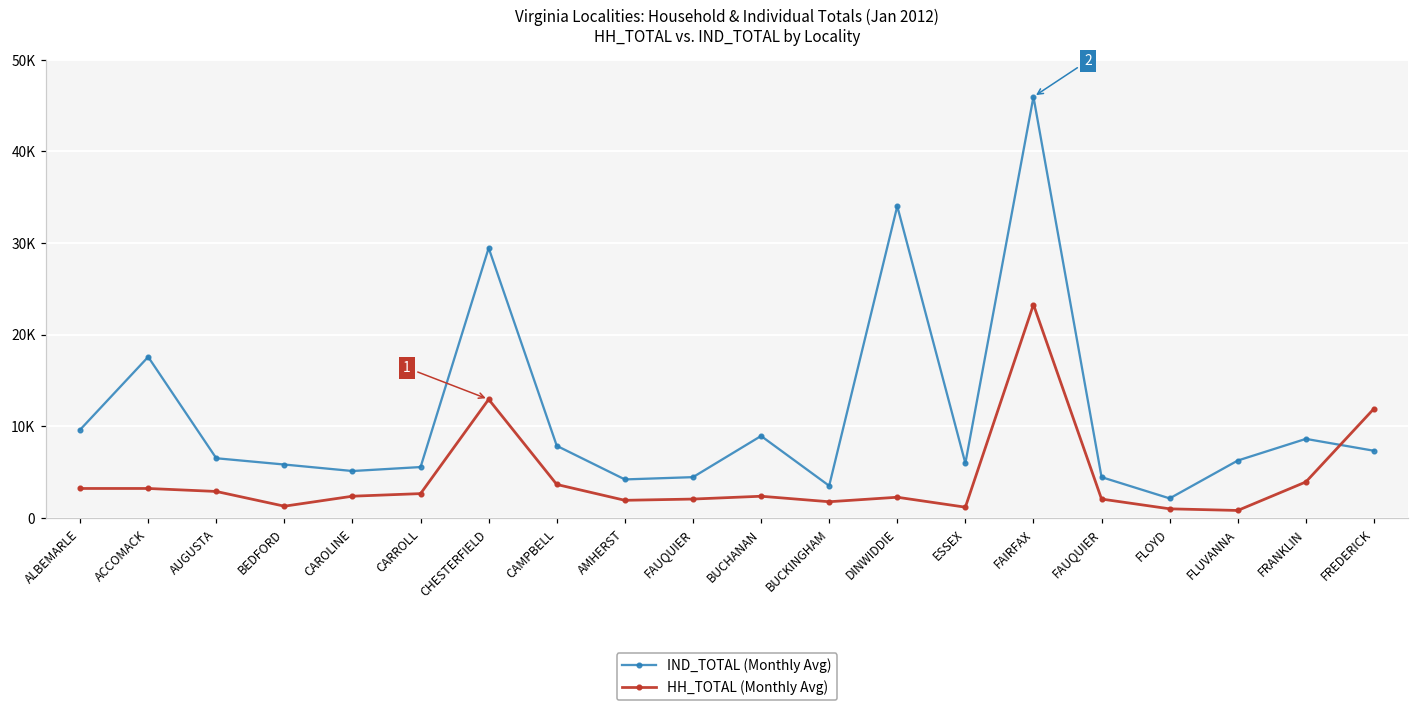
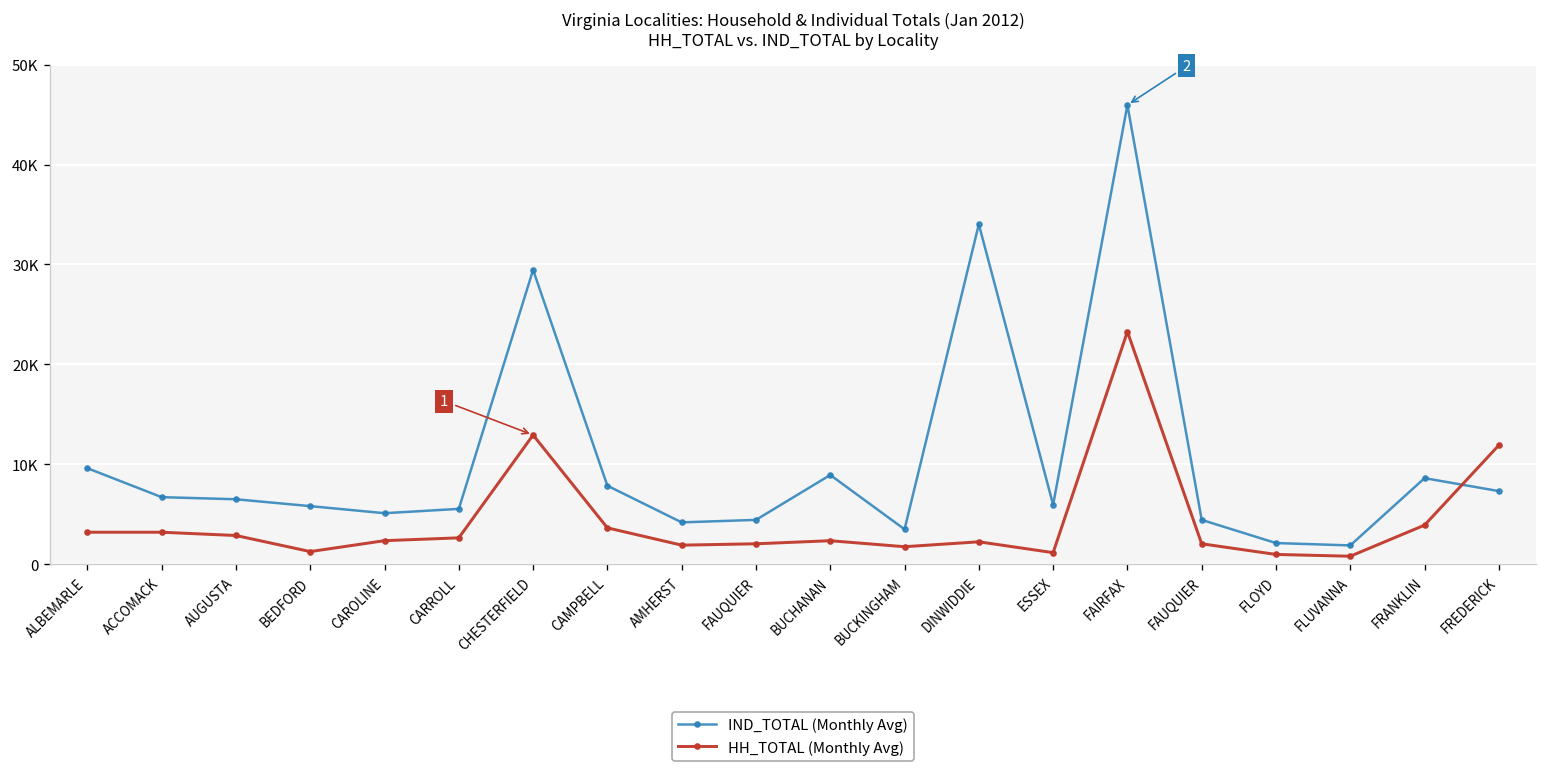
  {
    "IND_TOTAL (Monthly Avg)": {
      "ALBEMARLE": 10000,
-     "ACCOMACK": 18000,
+     "ACCOMACK": 7000,
      "AUGUSTA": 7000,
      "BEDFORD": 6000,
      "CAROLINE": 5000,
      "CARROLL": 6000,
      "CHESTERFIELD": 29000,
      "CAMPBELL": 8000,
      "AMHERST": 4000,
      "BUCHANAN": 9000,
      "BUCKINGHAM": 3000,
      "DINWIDDIE": 34000,
      "ESSEX": 6000,
      "FAIRFAX": 46000,
      "FLOYD": 2000,
-     "FLUVANNA": 6000,
+     "FLUVANNA": 2000,
      "FRANKLIN": 9000,
      "FREDERICK": 7000
    },
    "HH_TOTAL (Monthly Avg)": {
      "ALBEMARLE": 3000,
      "ACCOMACK": 3000,
      "AUGUSTA": 3000,
      "BEDFORD": 1000,
      "CAROLINE": 2000,
      "CARROLL": 3000,
      "CHESTERFIELD": 13000,
      "CAMPBELL": 4000,
      "AMHERST": 2000,
      "BUCHANAN": 2000,
      "BUCKINGHAM": 2000,
      "DINWIDDIE": 2000,
      "ESSEX": 1000,
      "FAIRFAX": 23000,
      "FLOYD": 1000,
      "FLUVANNA": 1000,
      "FRANKLIN": 4000,
      "FREDERICK": 12000
    }
  }
